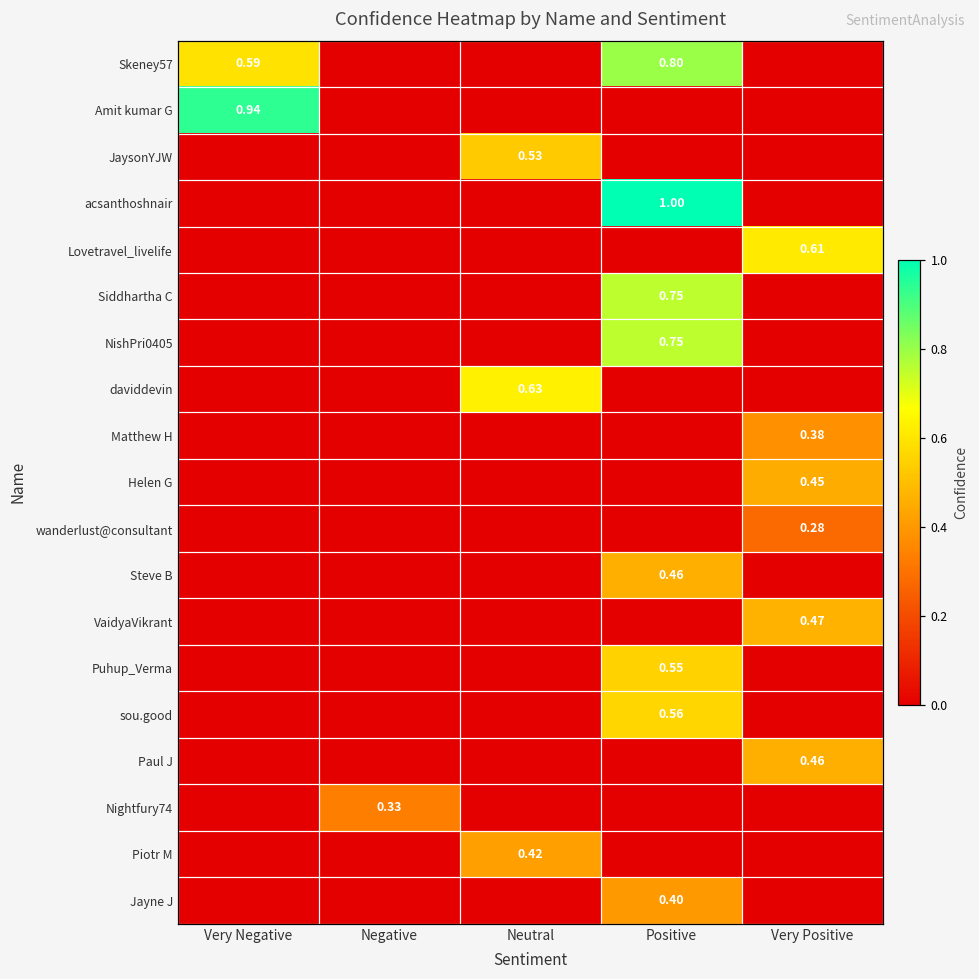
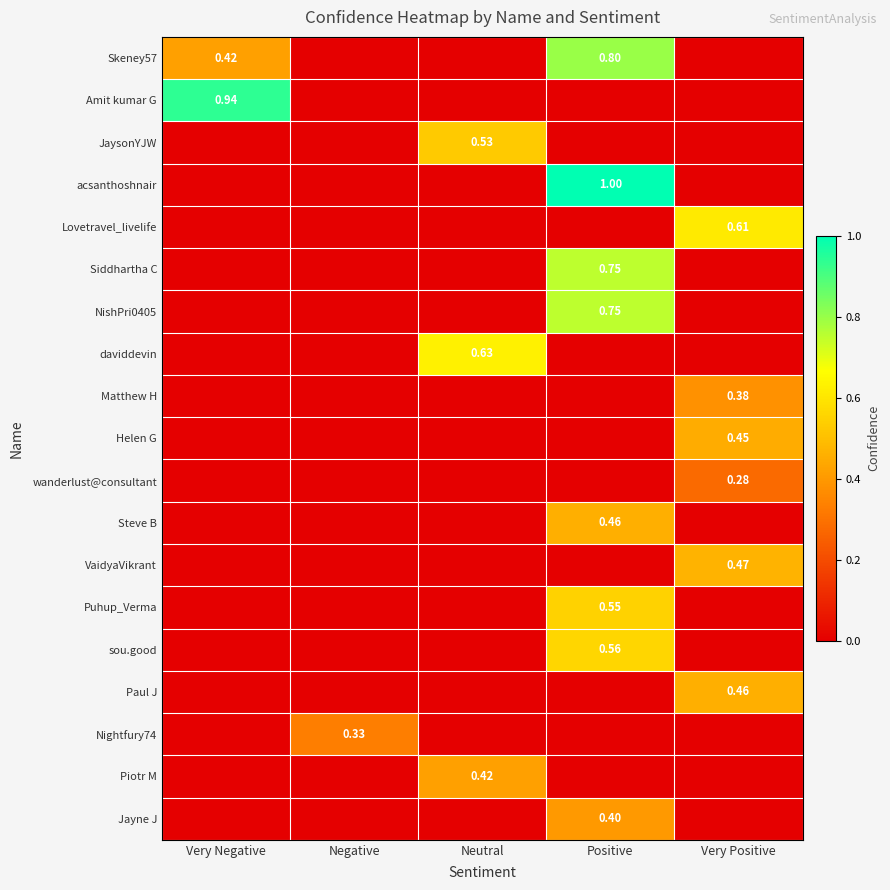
  {
    "Skeney57": {
-     "Very Negative": 0.59,
+     "Very Negative": 0.42,
      "Positive": 0.80
    },
    "Amit kumar G": {
      "Very Negative": 0.94
    },
    "JaysonYJW": {
      "Neutral": 0.53
    },
    "acsanthoshnair": {
      "Positive": 1.00
    },
    "Lovetravel_livelife": {
      "Very Positive": 0.61
    },
    "Siddhartha C": {
      "Positive": 0.75
    },
    "NishPri0405": {
      "Positive": 0.75
    },
    "daviddevin": {
      "Neutral": 0.63
    },
    "Matthew H": {
      "Very Positive": 0.38
    },
    "Helen G": {
      "Very Positive": 0.45
    },
    "wanderlust@consultant": {
      "Very Positive": 0.28
    },
    "Steve B": {
      "Positive": 0.46
    },
    "VaidyaVikrant": {
      "Very Positive": 0.47
    },
    "Puhup_Verma": {
      "Positive": 0.55
    },
    "sou.good": {
      "Positive": 0.56
    },
    "Paul J": {
      "Very Positive": 0.46
    },
    "Nightfury74": {
      "Negative": 0.33
    },
    "Piotr M": {
      "Neutral": 0.42
    },
    "Jayne J": {
      "Positive": 0.40
    }
  }
